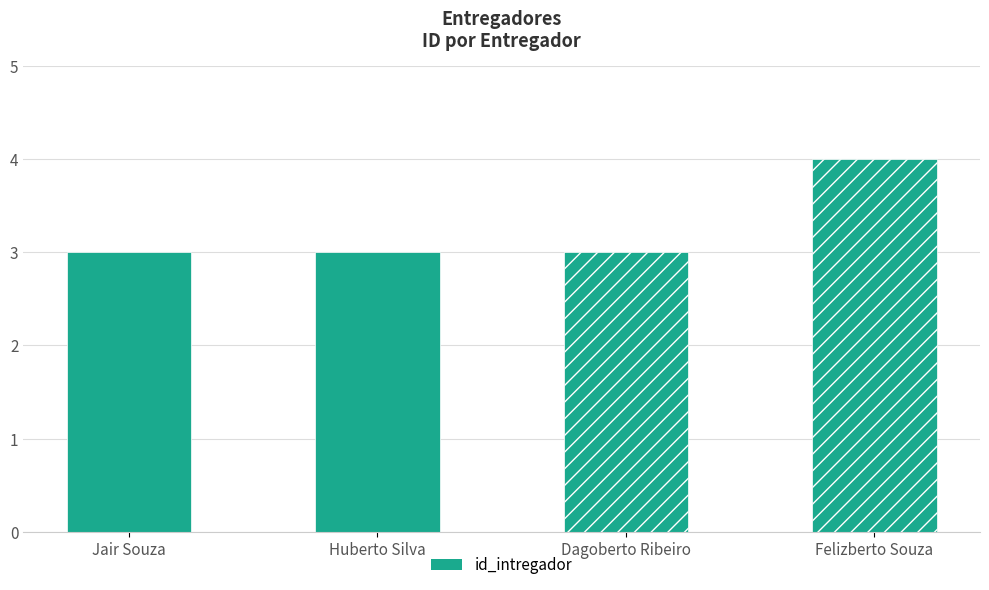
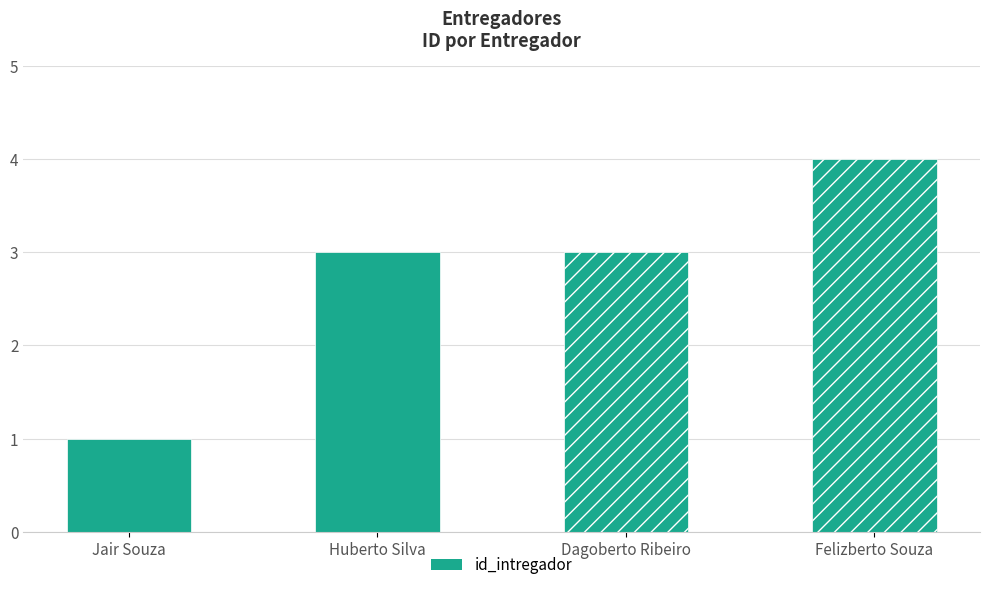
  {
-   "Jair Souza": 3,
+   "Jair Souza": 1,
    "Huberto Silva": 3,
    "Dagoberto Ribeiro": 3,
    "Felizberto Souza": 4
  }
